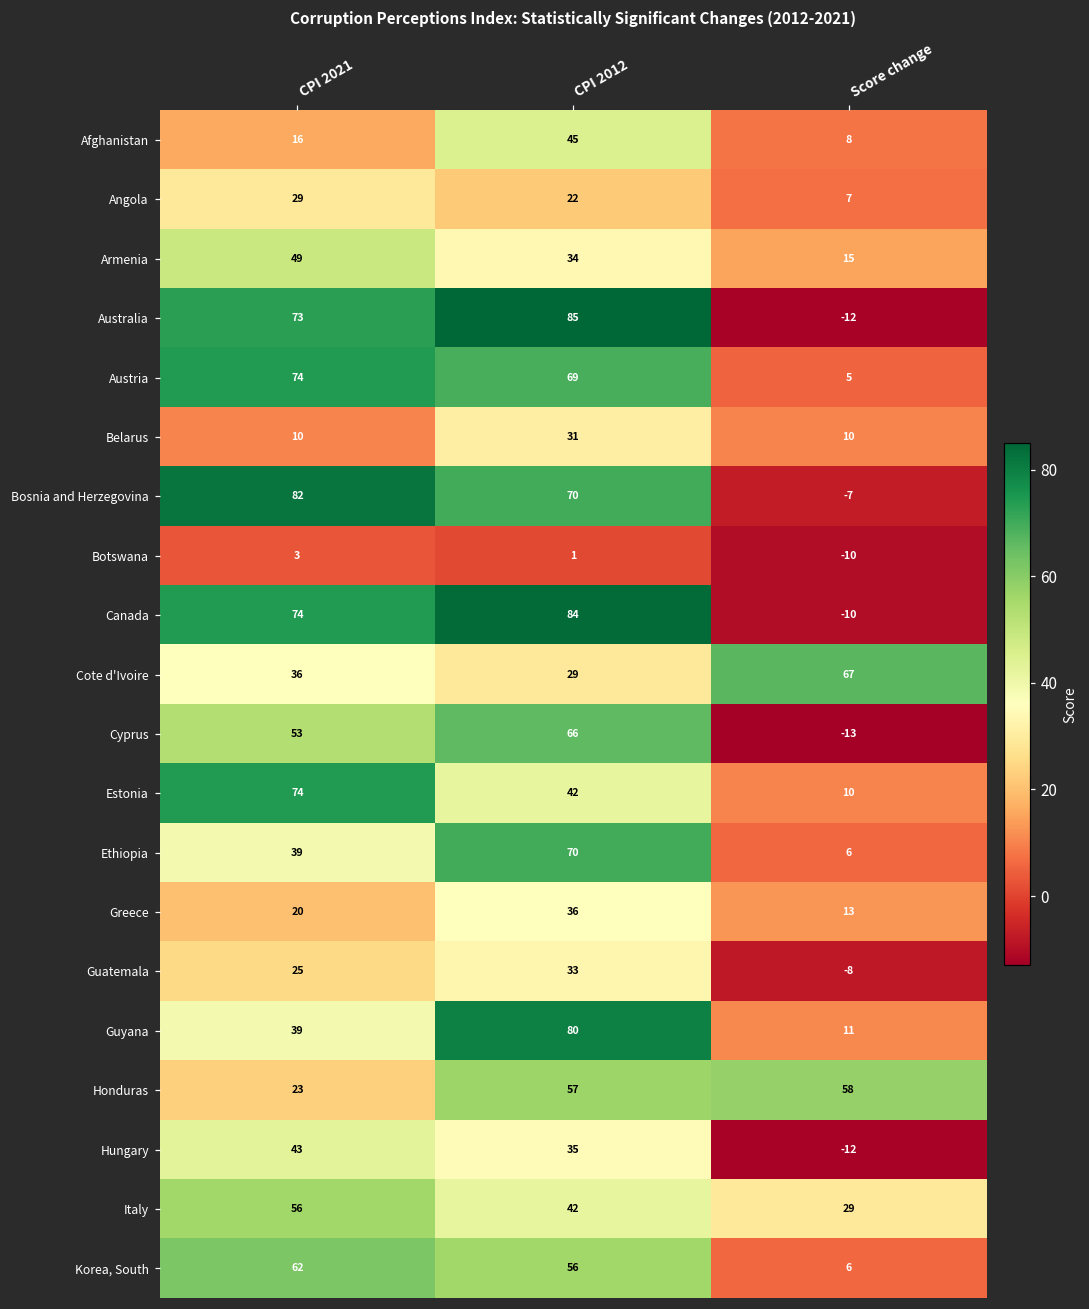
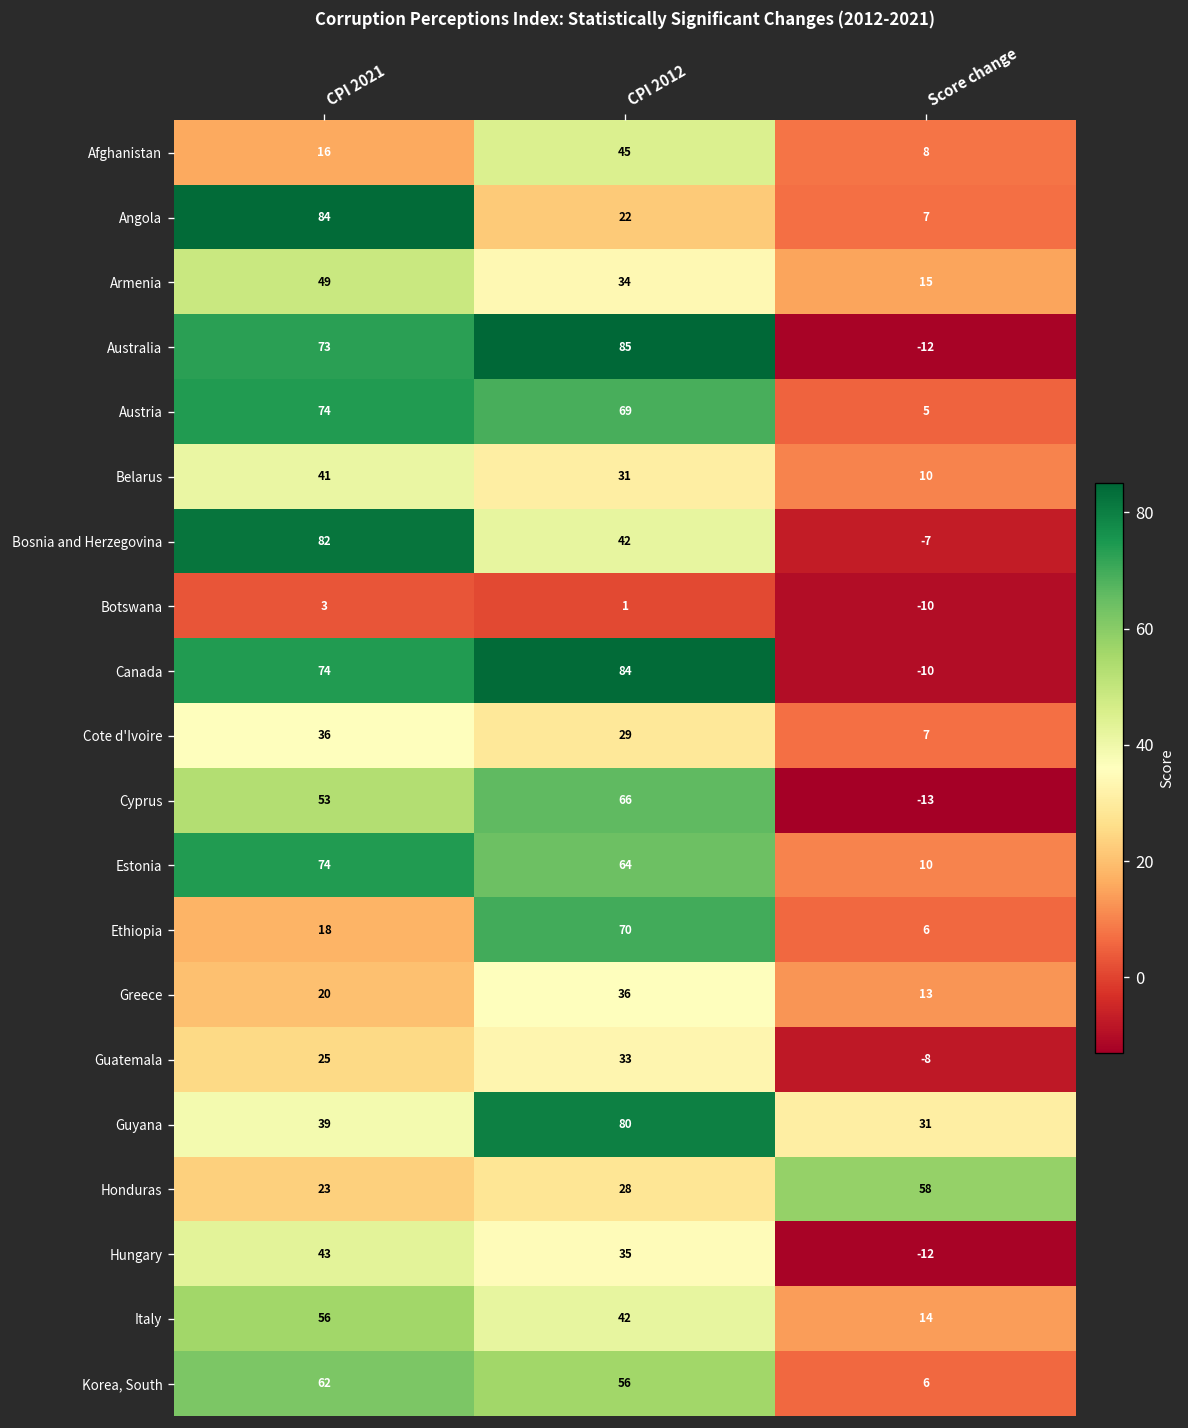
  {
    "Afghanistan": {
      "CPI 2021": 16,
      "CPI 2012": 45,
      "Score change": 8
    },
    "Angola": {
-     "CPI 2021": 29,
+     "CPI 2021": 84,
      "CPI 2012": 22,
      "Score change": 7
    },
    "Armenia": {
      "CPI 2021": 49,
      "CPI 2012": 34,
      "Score change": 15
    },
    "Australia": {
      "CPI 2021": 73,
      "CPI 2012": 85,
      "Score change": -12
    },
    "Austria": {
      "CPI 2021": 74,
      "CPI 2012": 69,
      "Score change": 5
    },
    "Belarus": {
-     "CPI 2021": 10,
+     "CPI 2021": 41,
      "CPI 2012": 31,
      "Score change": 10
    },
    "Bosnia and Herzegovina": {
      "CPI 2021": 82,
-     "CPI 2012": 70,
+     "CPI 2012": 42,
      "Score change": -7
    },
    "Botswana": {
      "CPI 2021": 3,
      "CPI 2012": 1,
      "Score change": -10
    },
    "Canada": {
      "CPI 2021": 74,
      "CPI 2012": 84,
      "Score change": -10
    },
    "Cote d'Ivoire": {
      "CPI 2021": 36,
      "CPI 2012": 29,
-     "Score change": 67
+     "Score change": 7
    },
    "Cyprus": {
      "CPI 2021": 53,
      "CPI 2012": 66,
      "Score change": -13
    },
    "Estonia": {
      "CPI 2021": 74,
-     "CPI 2012": 42,
+     "CPI 2012": 64,
      "Score change": 10
    },
    "Ethiopia": {
-     "CPI 2021": 39,
+     "CPI 2021": 18,
      "CPI 2012": 70,
      "Score change": 6
    },
    "Greece": {
      "CPI 2021": 20,
      "CPI 2012": 36,
      "Score change": 13
    },
    "Guatemala": {
      "CPI 2021": 25,
      "CPI 2012": 33,
      "Score change": -8
    },
    "Guyana": {
      "CPI 2021": 39,
      "CPI 2012": 80,
-     "Score change": 11
+     "Score change": 31
    },
    "Honduras": {
      "CPI 2021": 23,
-     "CPI 2012": 57,
+     "CPI 2012": 28,
      "Score change": 58
    },
    "Hungary": {
      "CPI 2021": 43,
      "CPI 2012": 35,
      "Score change": -12
    },
    "Italy": {
      "CPI 2021": 56,
      "CPI 2012": 42,
-     "Score change": 29
+     "Score change": 14
    },
    "Korea, South": {
      "CPI 2021": 62,
      "CPI 2012": 56,
      "Score change": 6
    }
  }
